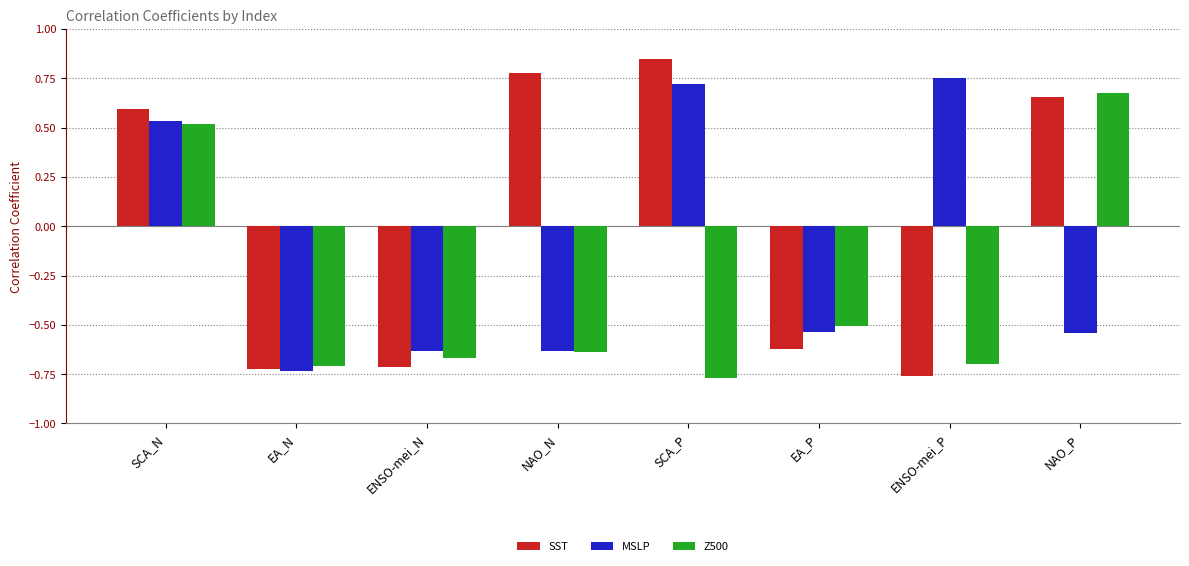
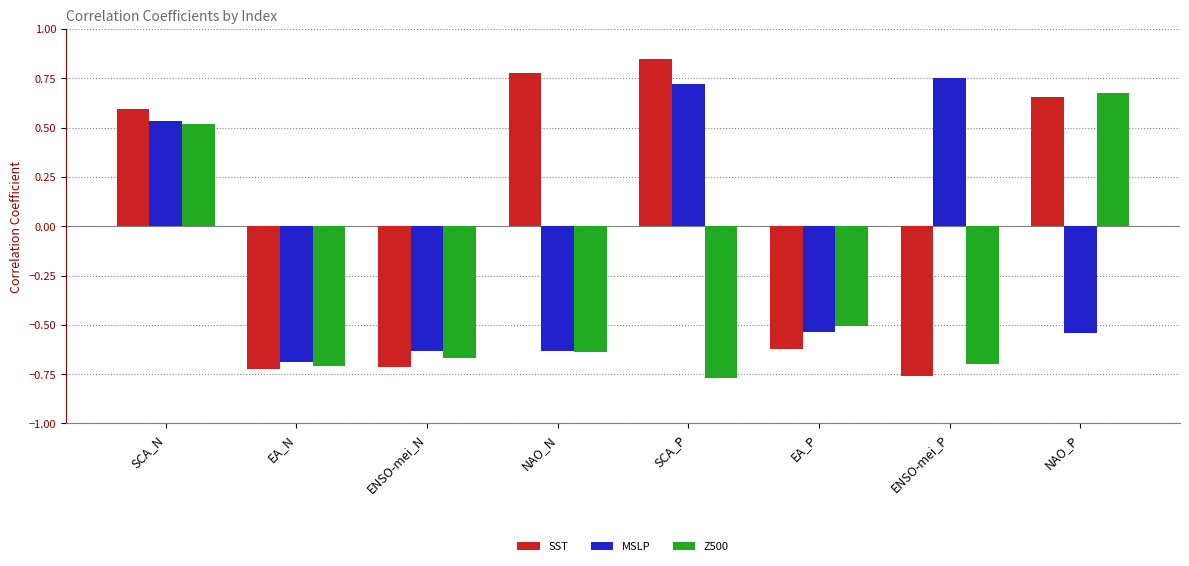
  {
    "SST": {
      "SCA_N": 0.59,
      "EA_N": -0.72,
      "ENSO-mei_N": -0.71,
      "NAO_N": 0.77,
      "SCA_P": 0.85,
      "EA_P": -0.62,
      "ENSO-mei_P": -0.76,
      "NAO_P": 0.66
    },
    "MSLP": {
      "SCA_N": 0.53,
-     "EA_N": -0.73,
+     "EA_N": -0.69,
      "ENSO-mei_N": -0.63,
      "NAO_N": -0.63,
      "SCA_P": 0.72,
      "EA_P": -0.54,
      "ENSO-mei_P": 0.75,
      "NAO_P": -0.54
    },
    "Z500": {
      "SCA_N": 0.52,
      "EA_N": -0.71,
      "ENSO-mei_N": -0.67,
      "NAO_N": -0.64,
      "SCA_P": -0.77,
      "EA_P": -0.51,
      "ENSO-mei_P": -0.70,
      "NAO_P": 0.67
    }
  }
